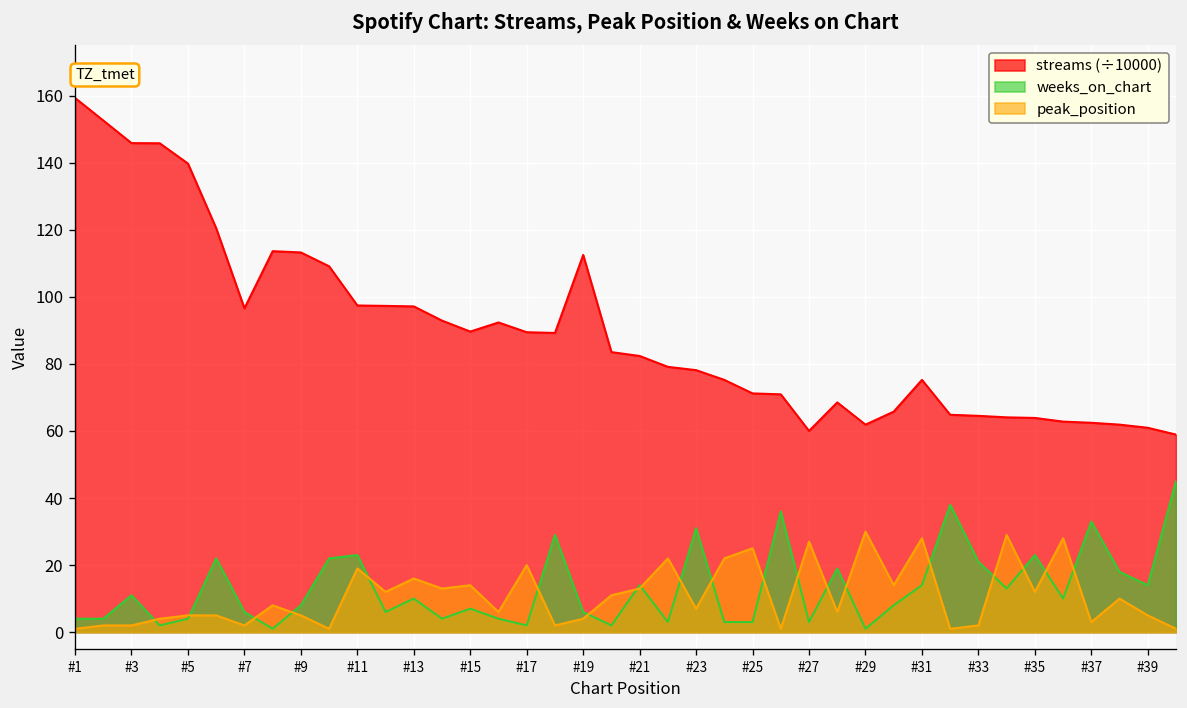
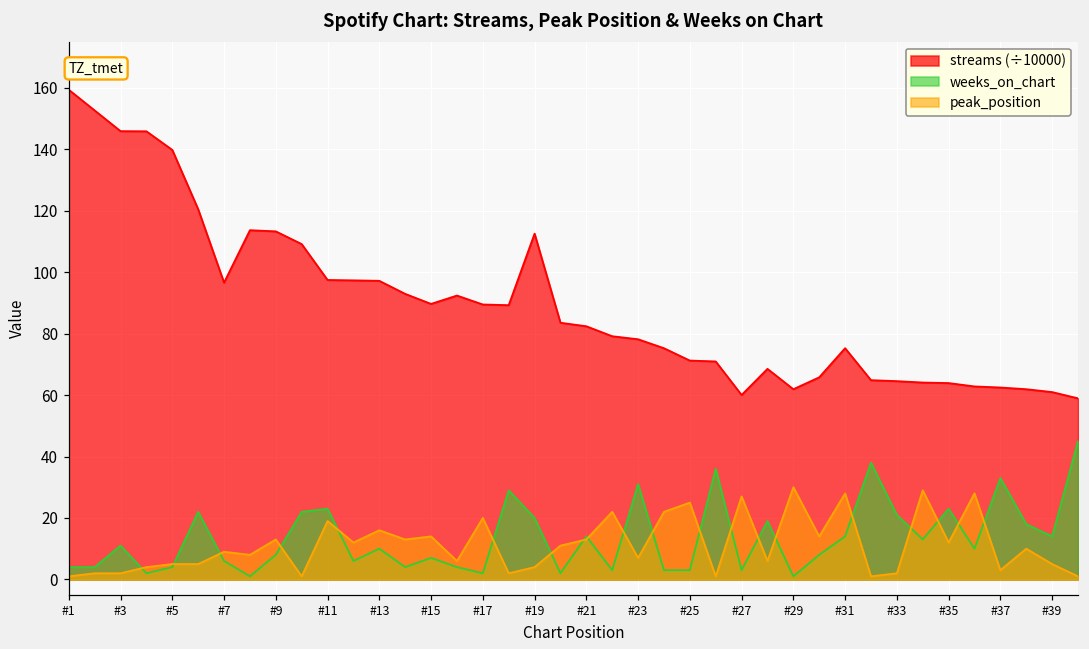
  {
    "streams (÷10000)": {
      "#1": 159,
      "#3": 146,
      "#5": 140,
      "#7": 97,
      "#9": 113,
      "#11": 97,
      "#13": 97,
      "#15": 90,
      "#17": 89,
      "#19": 113,
      "#21": 82,
      "#23": 78,
      "#25": 71,
      "#27": 60,
      "#29": 62,
      "#31": 75,
      "#33": 65,
      "#35": 64,
      "#37": 62,
      "#39": 61
    },
    "weeks_on_chart": {
      "#1": 4,
      "#3": 11,
      "#5": 4,
      "#7": 6,
      "#9": 8,
      "#11": 23,
      "#13": 10,
      "#15": 7,
      "#17": 2,
-     "#19": 6,
+     "#19": 20,
      "#21": 14,
      "#23": 31,
      "#25": 3,
      "#27": 3,
      "#29": 1,
      "#31": 14,
      "#33": 21,
      "#35": 23,
      "#37": 33,
      "#39": 14
    },
    "peak_position": {
      "#1": 1,
      "#3": 2,
      "#5": 5,
-     "#7": 2,
-     "#9": 5,
+     "#7": 9,
+     "#9": 13,
      "#11": 19,
      "#13": 16,
      "#15": 14,
      "#17": 20,
      "#19": 4,
      "#21": 13,
      "#23": 7,
      "#25": 25,
      "#27": 27,
      "#29": 30,
      "#31": 28,
      "#33": 2,
      "#35": 12,
      "#37": 3,
      "#39": 5
    }
  }
